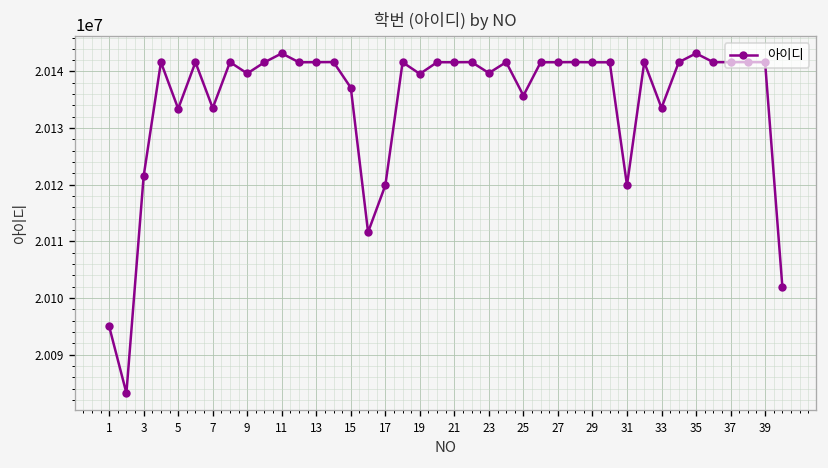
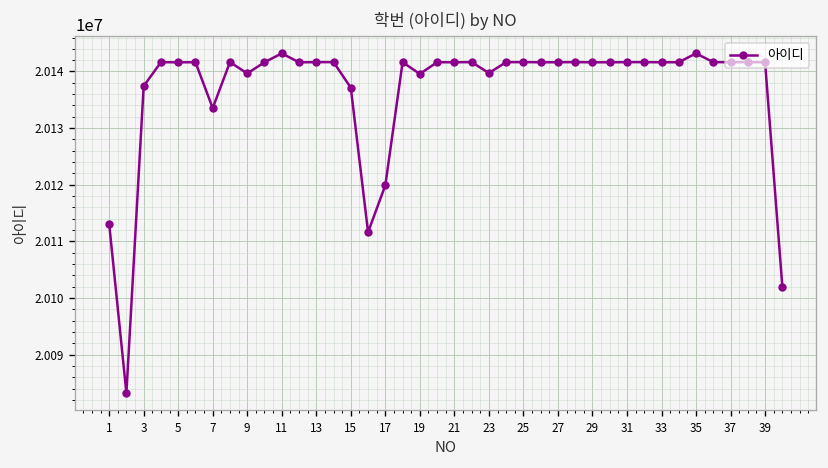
  {
-   "1": 20095000,
-   "3": 20122000,
-   "5": 20133000,
+   "1": 20113000,
+   "3": 20137000,
+   "5": 20142000,
    "7": 20134000,
    "9": 20140000,
    "11": 20143000,
    "13": 20142000,
    "15": 20137000,
    "17": 20120000,
    "19": 20140000,
    "21": 20142000,
    "23": 20140000,
-   "25": 20136000,
+   "25": 20142000,
    "27": 20142000,
    "29": 20142000,
-   "31": 20120000,
-   "33": 20134000,
+   "31": 20142000,
+   "33": 20142000,
    "35": 20143000
  }
